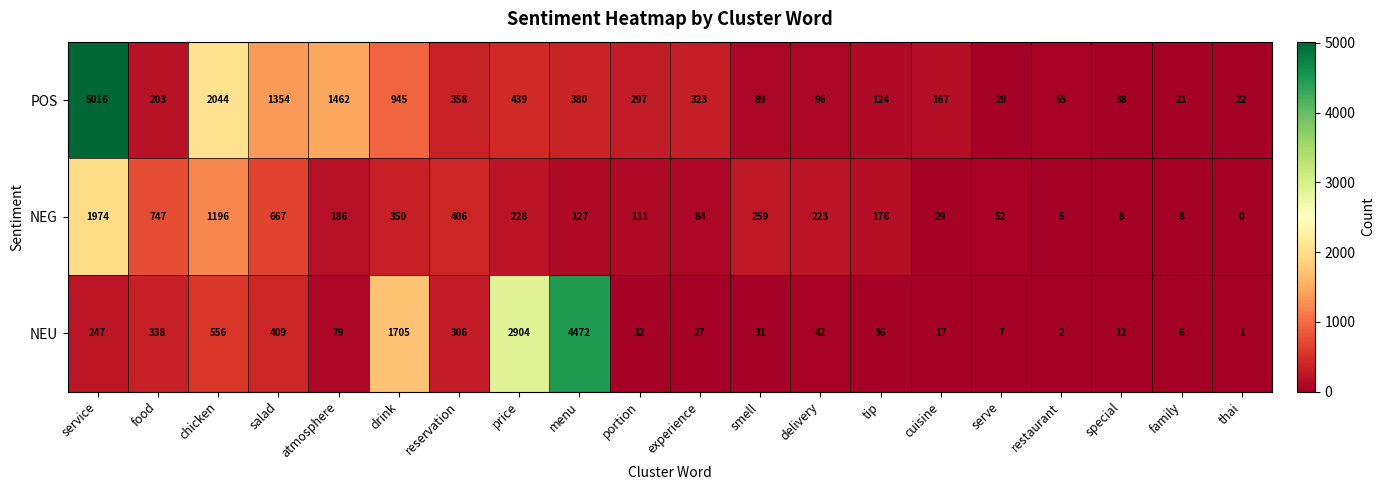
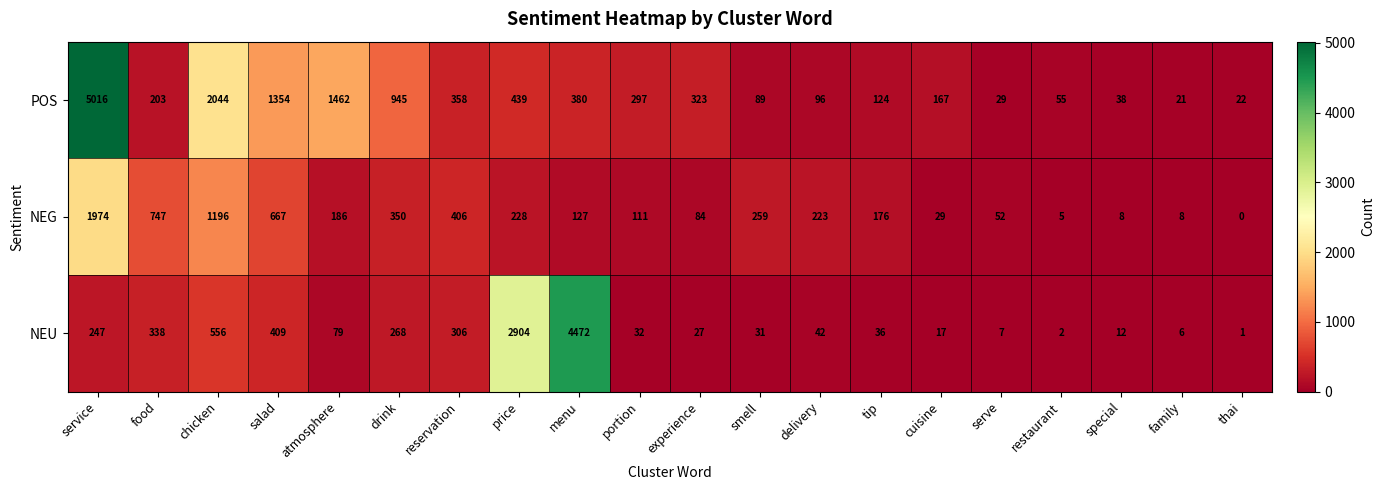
  {
    "POS": {
      "service": 5016,
      "food": 203,
      "chicken": 2044,
      "salad": 1354,
      "atmosphere": 1462,
      "drink": 945,
      "reservation": 358,
      "price": 439,
      "menu": 380,
      "portion": 297,
      "experience": 323,
      "smell": 89,
      "delivery": 96,
      "tip": 124,
      "cuisine": 167,
      "serve": 29,
      "restaurant": 55,
      "special": 38,
      "family": 21,
      "thai": 22
    },
    "NEG": {
      "service": 1974,
      "food": 747,
      "chicken": 1196,
      "salad": 667,
      "atmosphere": 186,
      "drink": 350,
      "reservation": 406,
      "price": 228,
      "menu": 127,
      "portion": 111,
      "experience": 84,
      "smell": 259,
      "delivery": 223,
      "tip": 176,
      "cuisine": 29,
      "serve": 52,
      "restaurant": 5,
      "special": 8,
      "family": 8,
      "thai": 0
    },
    "NEU": {
      "service": 247,
      "food": 338,
      "chicken": 556,
      "salad": 409,
      "atmosphere": 79,
-     "drink": 1705,
+     "drink": 268,
      "reservation": 306,
      "price": 2904,
      "menu": 4472,
      "portion": 32,
      "experience": 27,
      "smell": 31,
      "delivery": 42,
      "tip": 36,
      "cuisine": 17,
      "serve": 7,
      "restaurant": 2,
      "special": 12,
      "family": 6,
      "thai": 1
    }
  }
